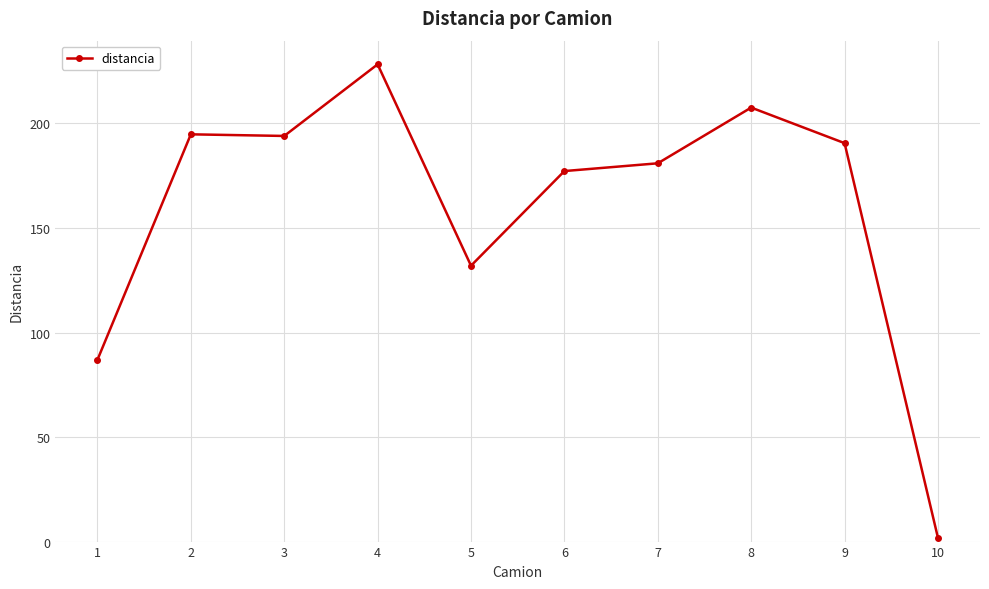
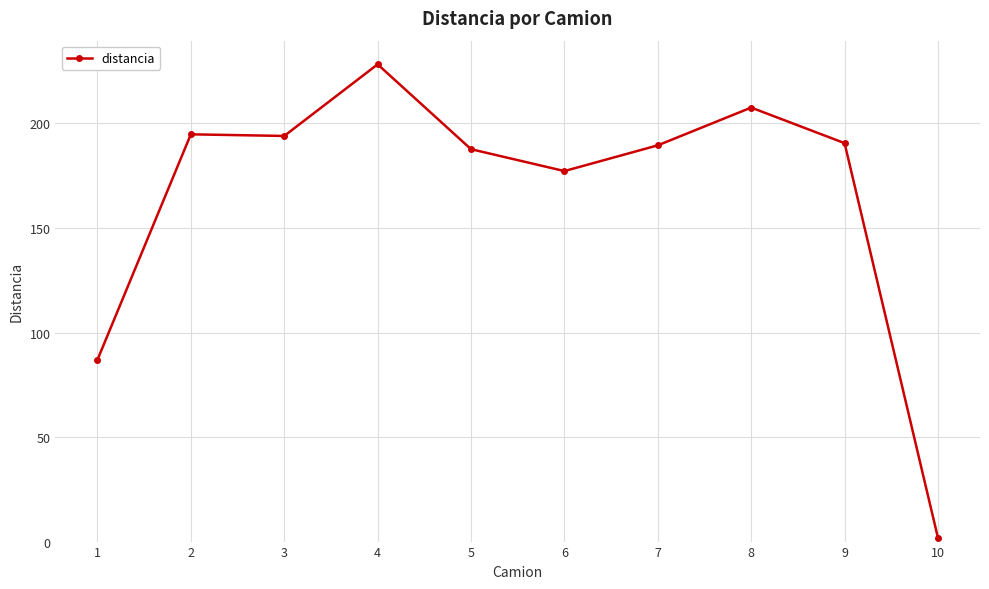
  {
    "1": 87,
    "2": 195,
    "3": 194,
    "4": 228,
-   "5": 132,
+   "5": 188,
    "6": 177,
-   "7": 181,
+   "7": 190,
    "8": 208,
    "9": 191,
    "10": 2
  }
